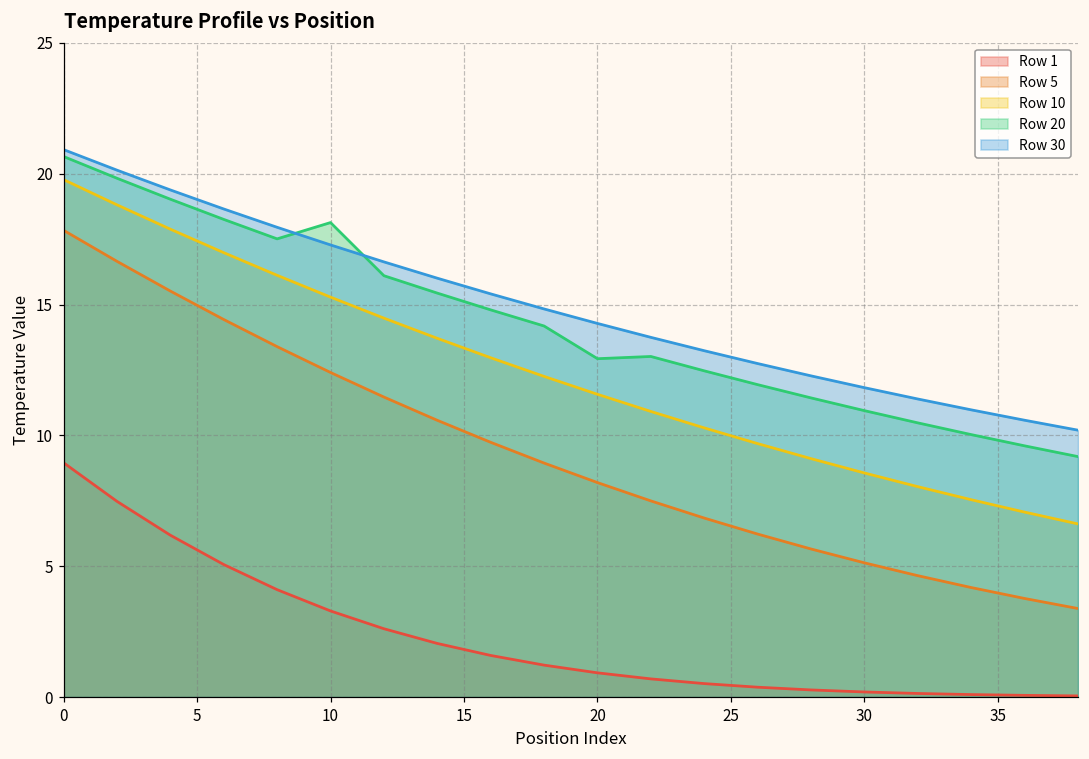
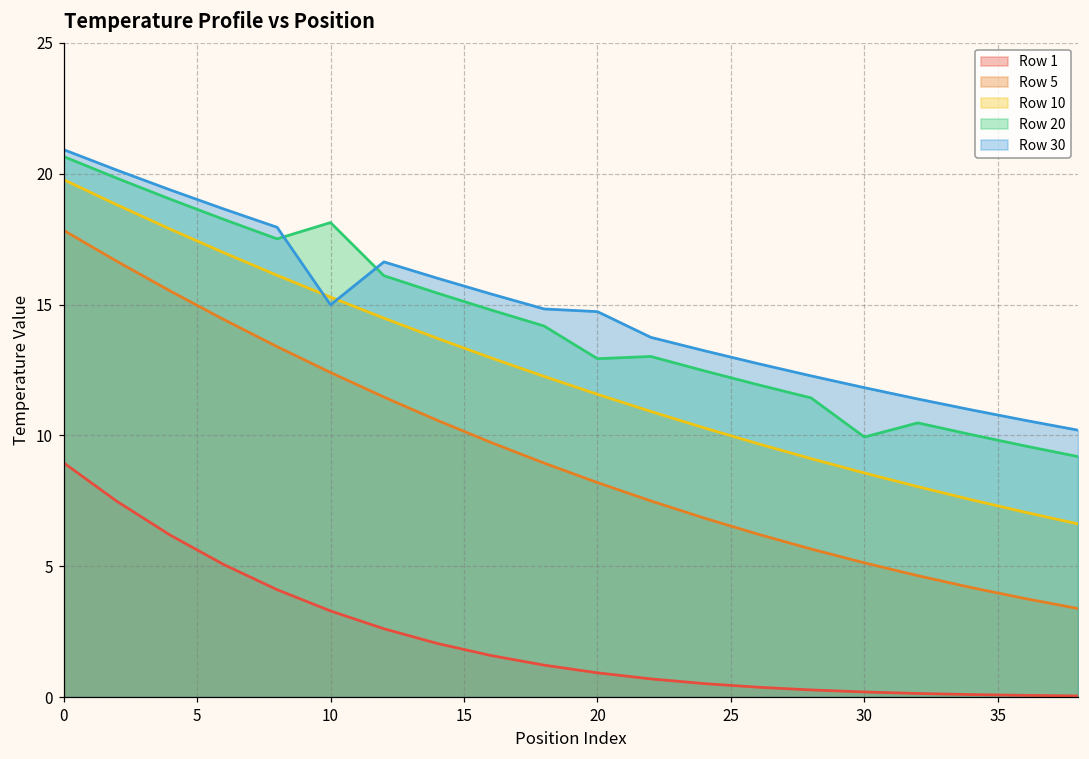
  {
    "Row 20": {
      "0": 20.7,
      "10": 18.1,
      "20": 12.9,
-     "30": 10.9
+     "30": 9.9
    },
    "Row 30": {
      "0": 20.9,
-     "10": 17.3,
-     "20": 14.3,
+     "10": 15.0,
+     "20": 14.7,
      "30": 11.8
    }
  }
